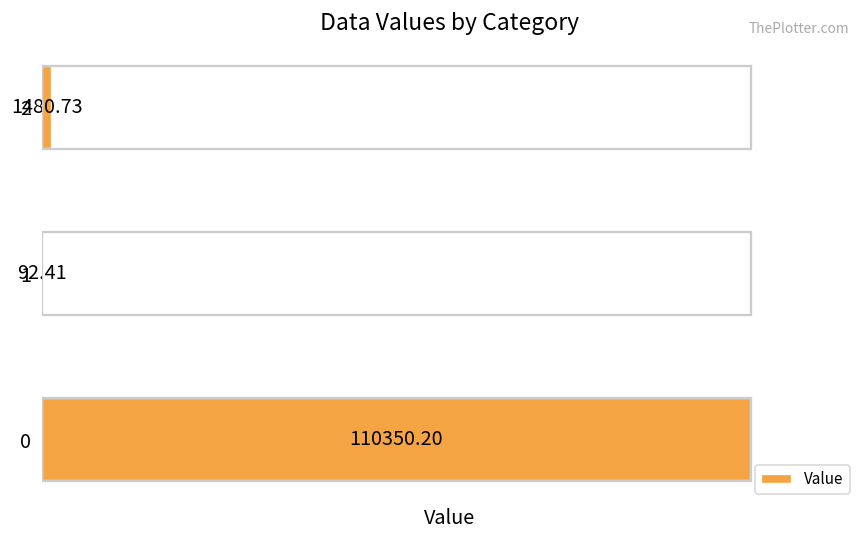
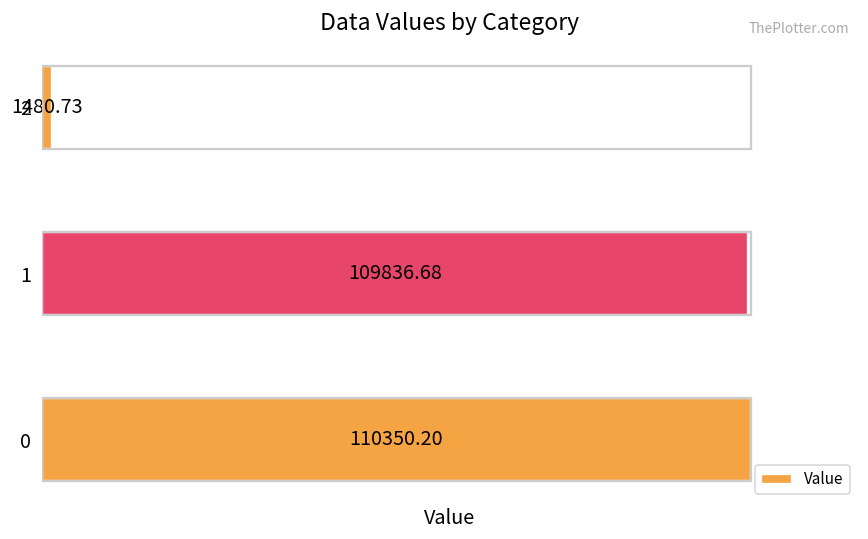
  {
    "2": 1480.73,
-   "1": 92.41,
+   "1": 109836.68,
    "0": 110350.20
  }
